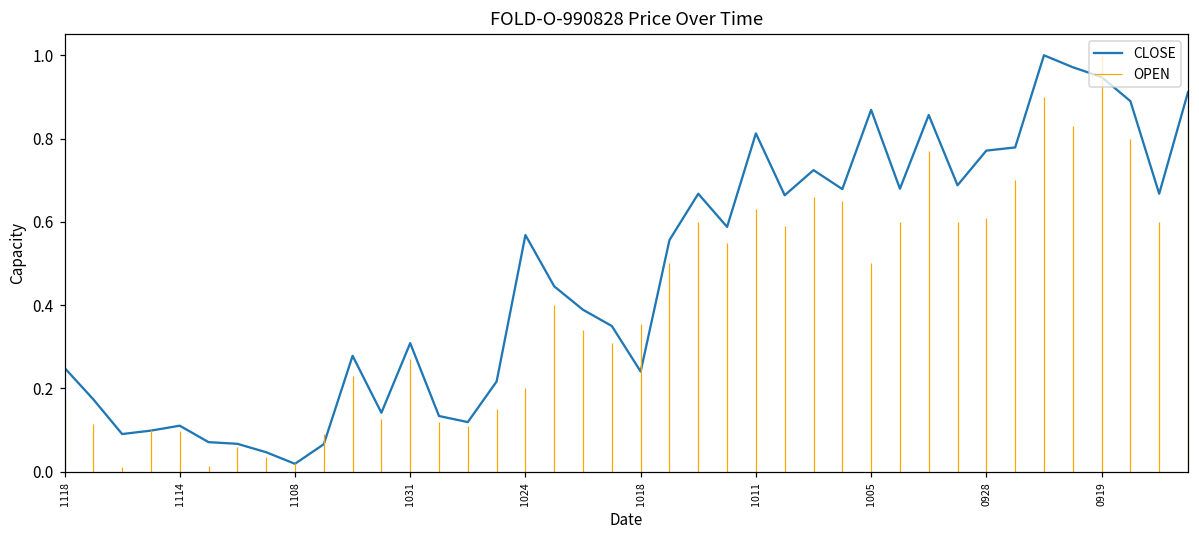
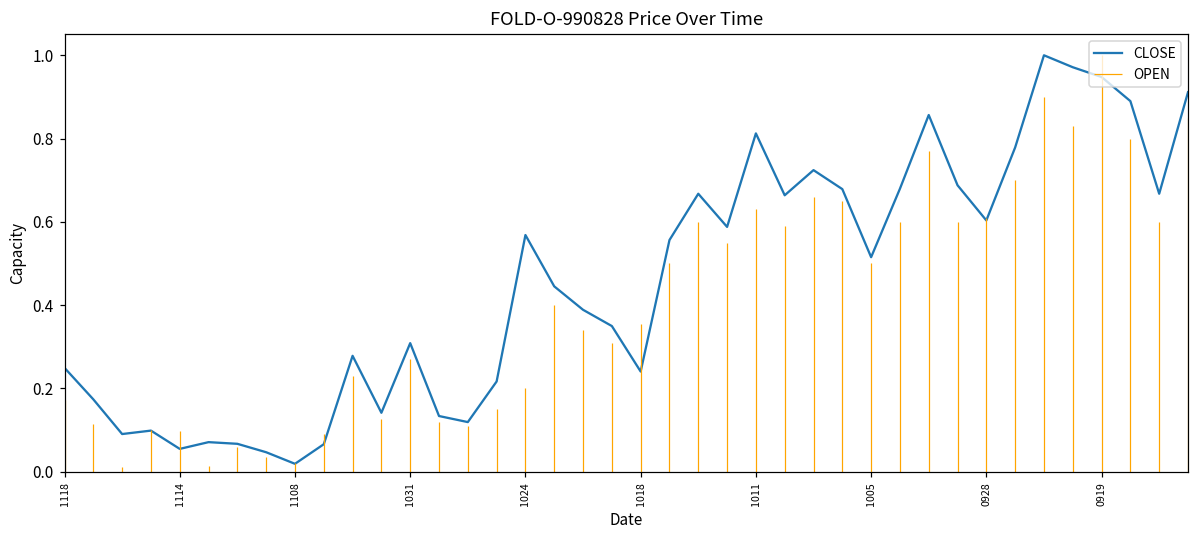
  {
    "1118": 0.25,
-   "1114": 0.11,
+   "1114": 0.05,
    "1108": 0.02,
    "1031": 0.31,
    "1024": 0.57,
    "1018": 0.24,
    "1011": 0.81,
-   "1005": 0.87,
-   "0928": 0.77
+   "1005": 0.52,
+   "0928": 0.60
  }
